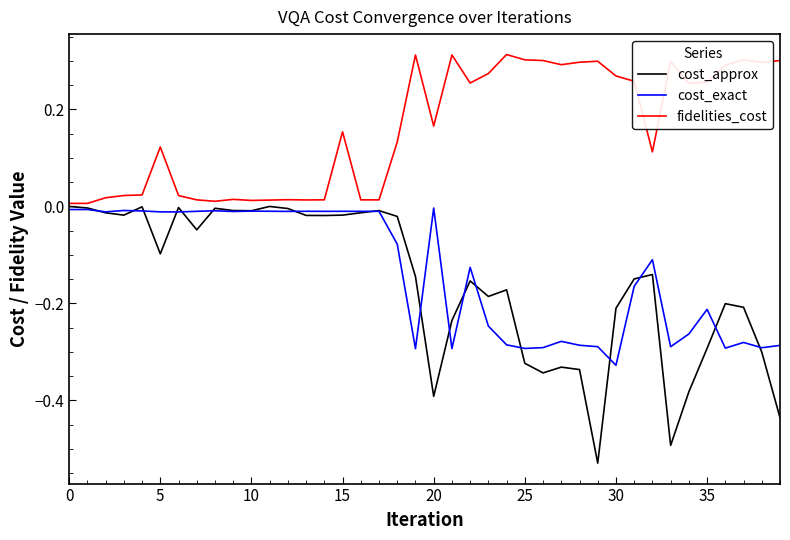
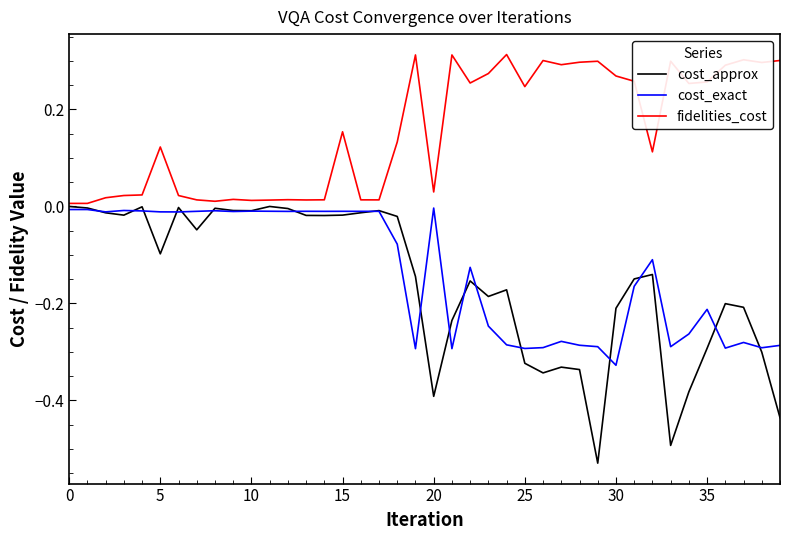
  {
    "cost_approx": {
      "0": 0.00,
      "5": -0.10,
      "15": -0.02,
      "20": -0.39,
      "25": -0.32,
      "30": -0.21,
      "35": -0.29
    },
    "cost_exact": {
      "0": -0.01,
      "5": -0.01,
      "15": -0.01,
      "20": 0.00,
      "25": -0.29,
      "30": -0.33,
      "35": -0.21
    },
    "fidelities_cost": {
      "0": 0.01,
      "5": 0.12,
      "10": 0.01,
      "15": 0.15,
-     "20": 0.17,
-     "25": 0.30,
+     "20": 0.03,
+     "25": 0.25,
      "30": 0.27
    }
  }
